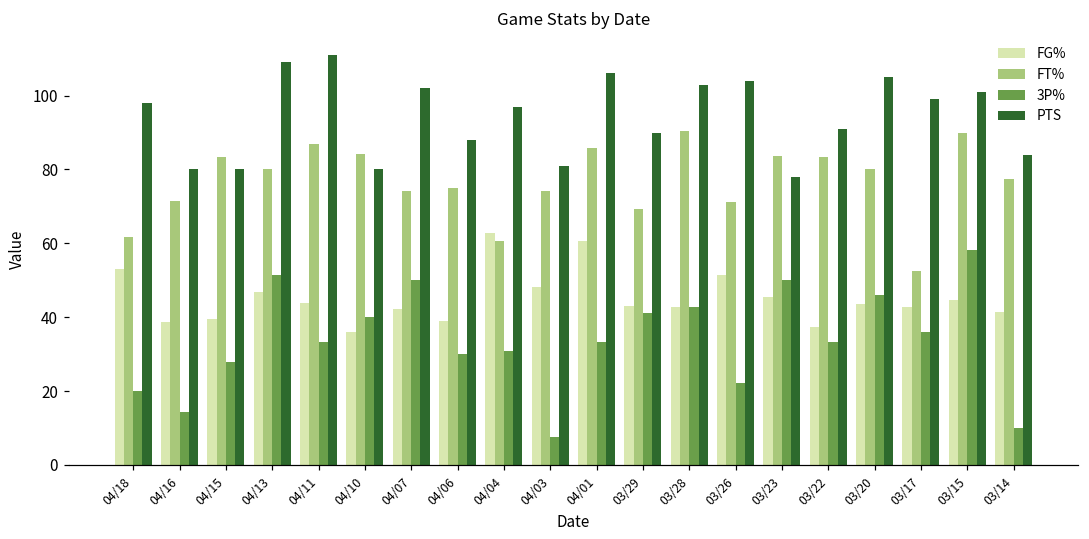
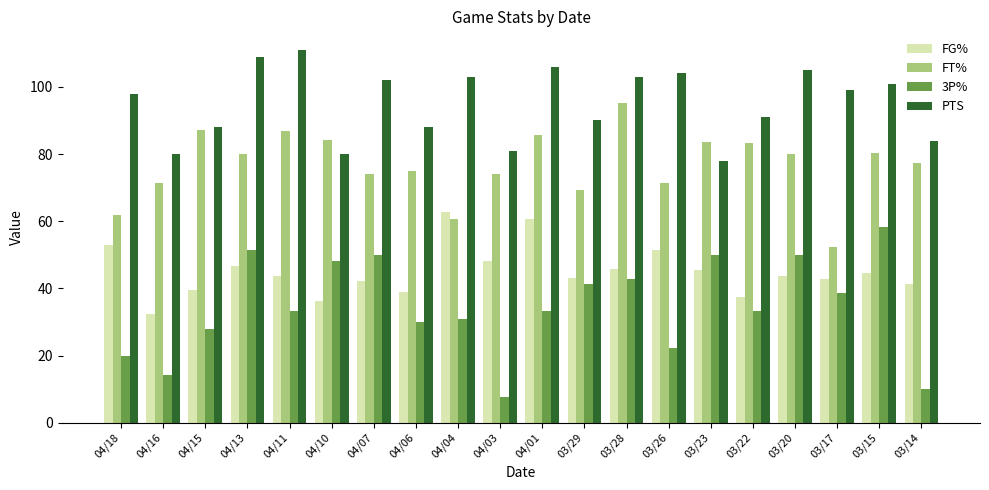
  {
    "FG%": {
      "04/18": 53,
-     "04/16": 39,
+     "04/16": 32,
      "04/15": 39,
      "04/13": 47,
      "04/11": 44,
      "04/10": 36,
      "04/07": 42,
      "04/06": 39,
      "04/04": 63,
      "04/03": 48,
      "04/01": 61,
      "03/29": 43,
-     "03/28": 43,
+     "03/28": 46,
      "03/26": 51,
      "03/23": 46,
      "03/22": 37,
      "03/20": 44,
      "03/17": 43,
      "03/15": 45,
      "03/14": 41
    },
    "FT%": {
      "04/18": 62,
      "04/16": 71,
-     "04/15": 83,
+     "04/15": 87,
      "04/13": 80,
      "04/11": 87,
      "04/10": 84,
      "04/07": 74,
      "04/06": 75,
      "04/04": 61,
      "04/03": 74,
      "04/01": 86,
      "03/29": 69,
-     "03/28": 91,
+     "03/28": 95,
      "03/26": 71,
      "03/23": 84,
      "03/22": 83,
      "03/20": 80,
      "03/17": 52,
-     "03/15": 90,
+     "03/15": 80,
      "03/14": 77
    },
    "3P%": {
      "04/18": 20,
      "04/16": 14,
      "04/15": 28,
      "04/13": 52,
      "04/11": 33,
-     "04/10": 40,
+     "04/10": 48,
      "04/07": 50,
      "04/06": 30,
      "04/04": 31,
      "04/03": 8,
      "04/01": 33,
      "03/29": 41,
      "03/28": 43,
      "03/26": 22,
      "03/23": 50,
      "03/22": 33,
-     "03/20": 46,
-     "03/17": 36,
+     "03/20": 50,
+     "03/17": 39,
      "03/15": 58,
      "03/14": 10
    },
    "PTS": {
      "04/18": 98,
      "04/16": 80,
-     "04/15": 80,
+     "04/15": 88,
      "04/13": 109,
      "04/11": 111,
      "04/10": 80,
      "04/07": 102,
      "04/06": 88,
-     "04/04": 97,
+     "04/04": 103,
      "04/03": 81,
      "04/01": 106,
      "03/29": 90,
      "03/28": 103,
      "03/26": 104,
      "03/23": 78,
      "03/22": 91,
      "03/20": 105,
      "03/17": 99,
      "03/15": 101,
      "03/14": 84
    }
  }
